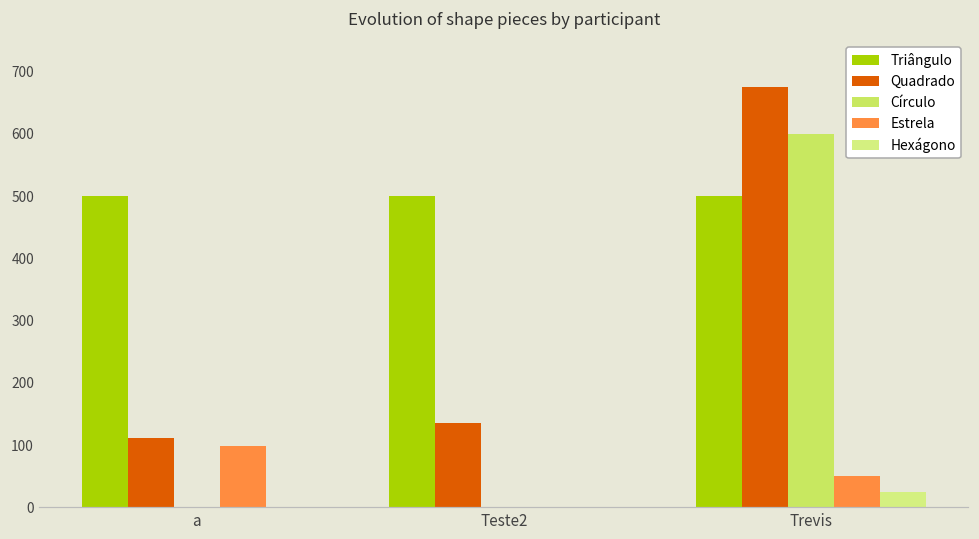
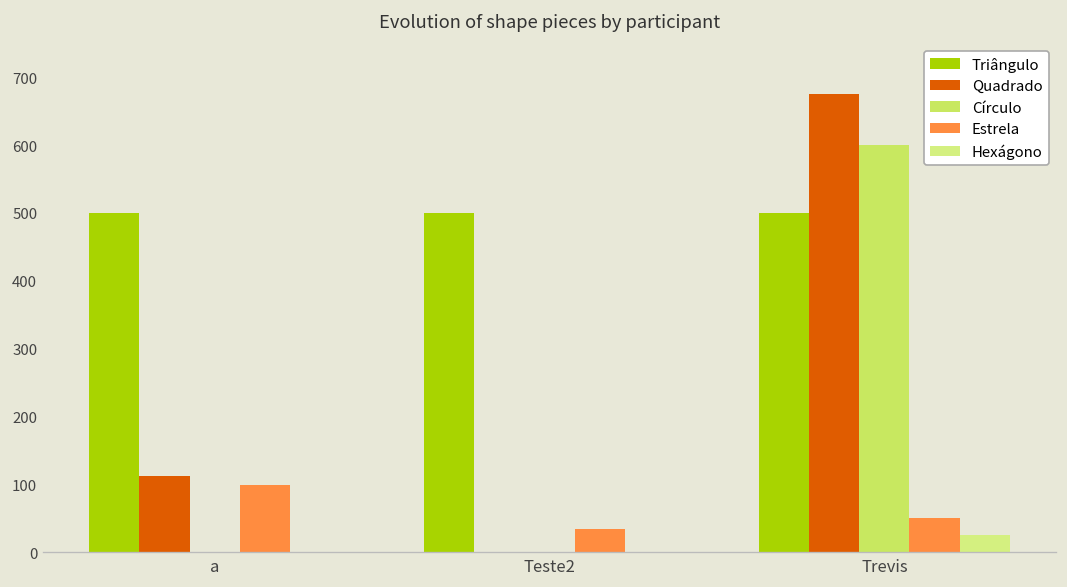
  {
    "Triângulo": {
      "a": 500,
      "Teste2": 500,
      "Trevis": 500
    },
    "Quadrado": {
      "a": 110,
-     "Teste2": 140,
+     "Teste2": 0,
      "Trevis": 680
    },
    "Estrela": {
      "a": 100,
-     "Teste2": 0,
+     "Teste2": 30,
      "Trevis": 50
    }
  }
